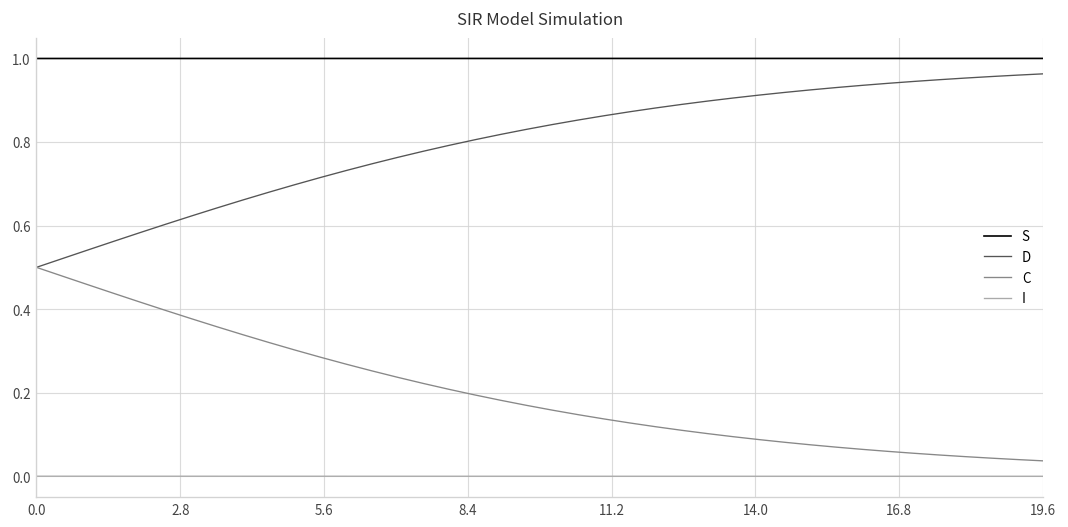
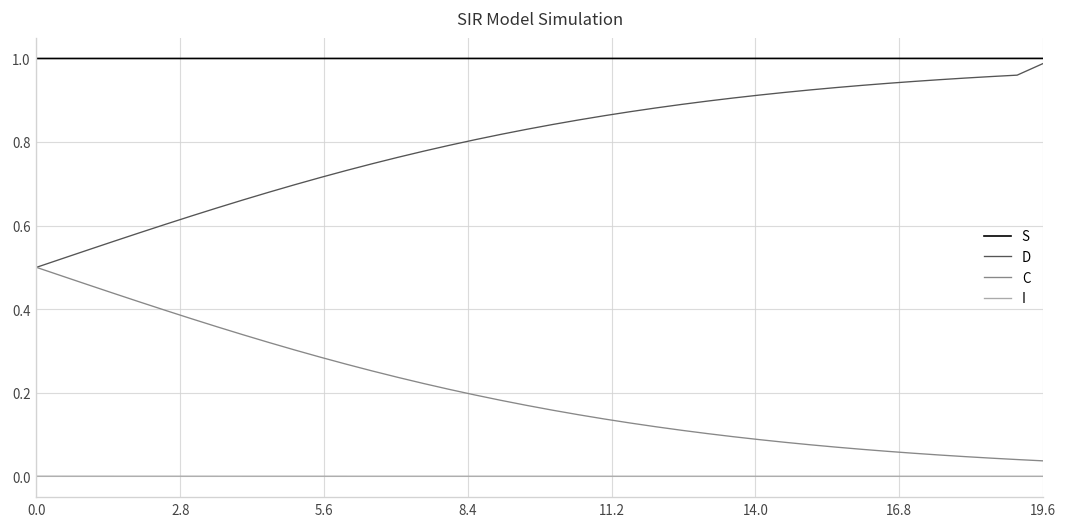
  {
    "S": {
      "0.0": 1.00,
      "19.6": 1.00
    },
    "D": {
-     "19.6": 0.96
+     "19.6": 0.99
    }
  }
